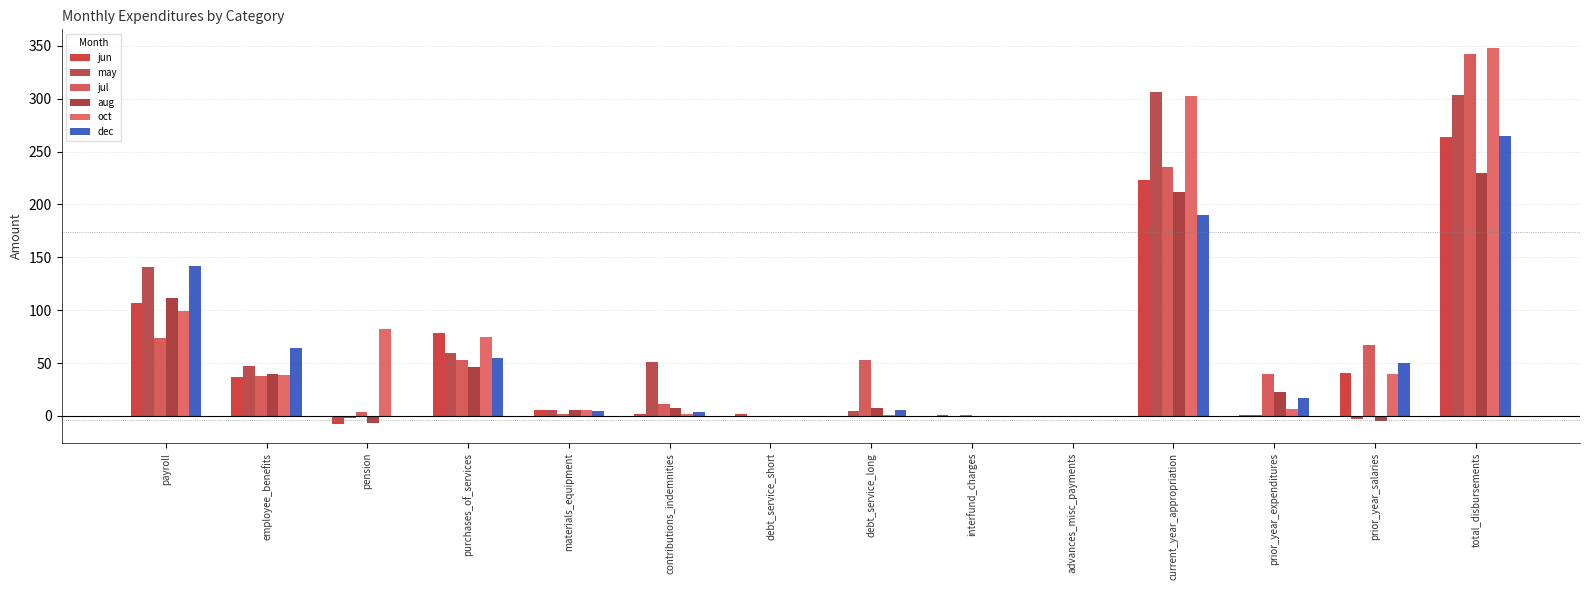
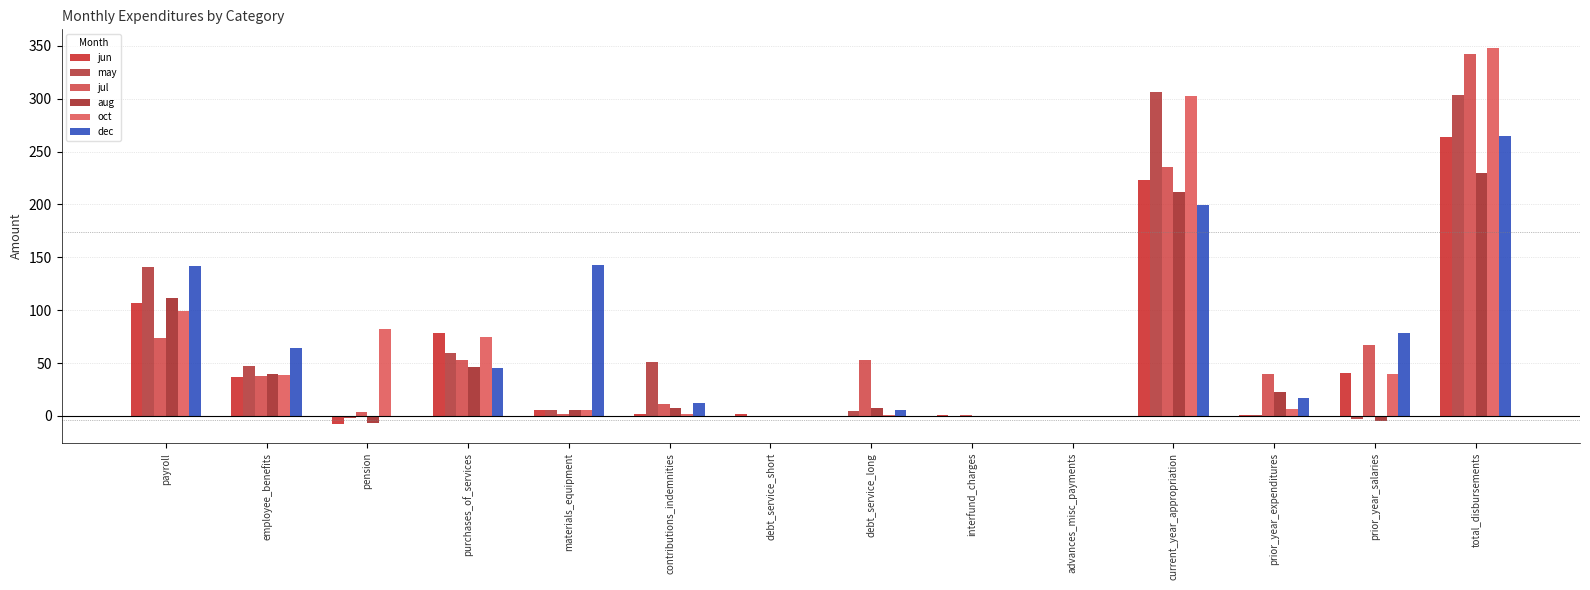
  {
    "dec": {
      "payroll": 142,
      "employee_benefits": 64,
-     "purchases_of_services": 55,
-     "materials_equipment": 5,
-     "contributions_indemnities": 4,
+     "purchases_of_services": 45,
+     "materials_equipment": 143,
+     "contributions_indemnities": 12,
      "debt_service_short": 0,
      "debt_service_long": 5,
      "interfund_charges": 0,
      "advances_misc_payments": 0,
-     "current_year_appropriation": 190,
+     "current_year_appropriation": 200,
      "prior_year_expenditures": 17,
-     "prior_year_salaries": 50,
+     "prior_year_salaries": 78,
      "total_disbursements": 265
    }
  }
